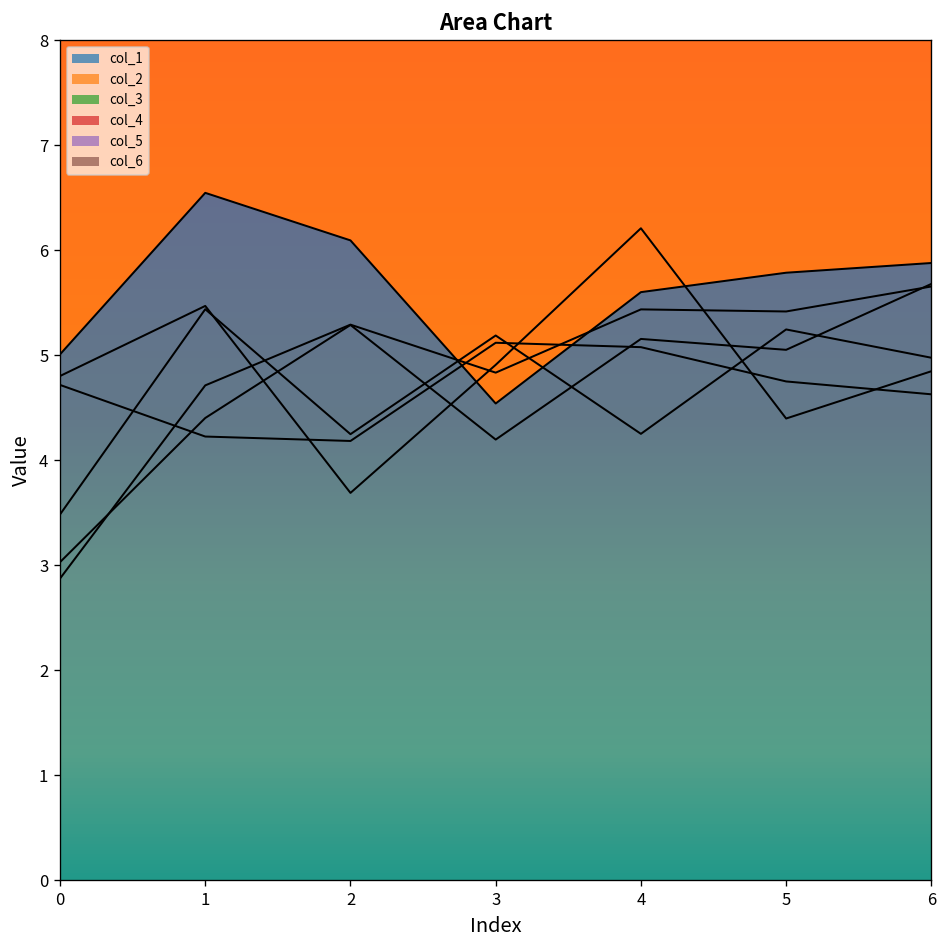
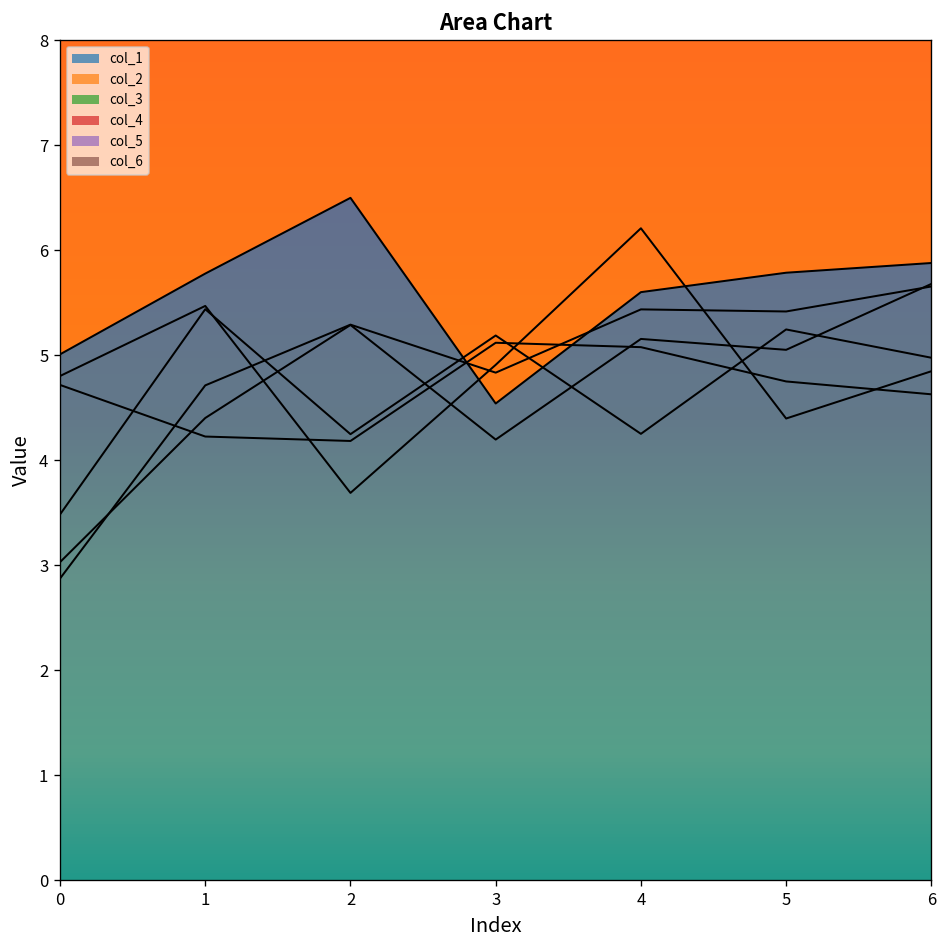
  {
    "col_1": {
      "0": 5.0,
-     "1": 6.5,
-     "2": 6.1,
+     "1": 5.8,
+     "2": 6.5,
      "3": 4.5,
      "4": 5.6,
      "5": 5.8,
      "6": 5.9
    }
  }
